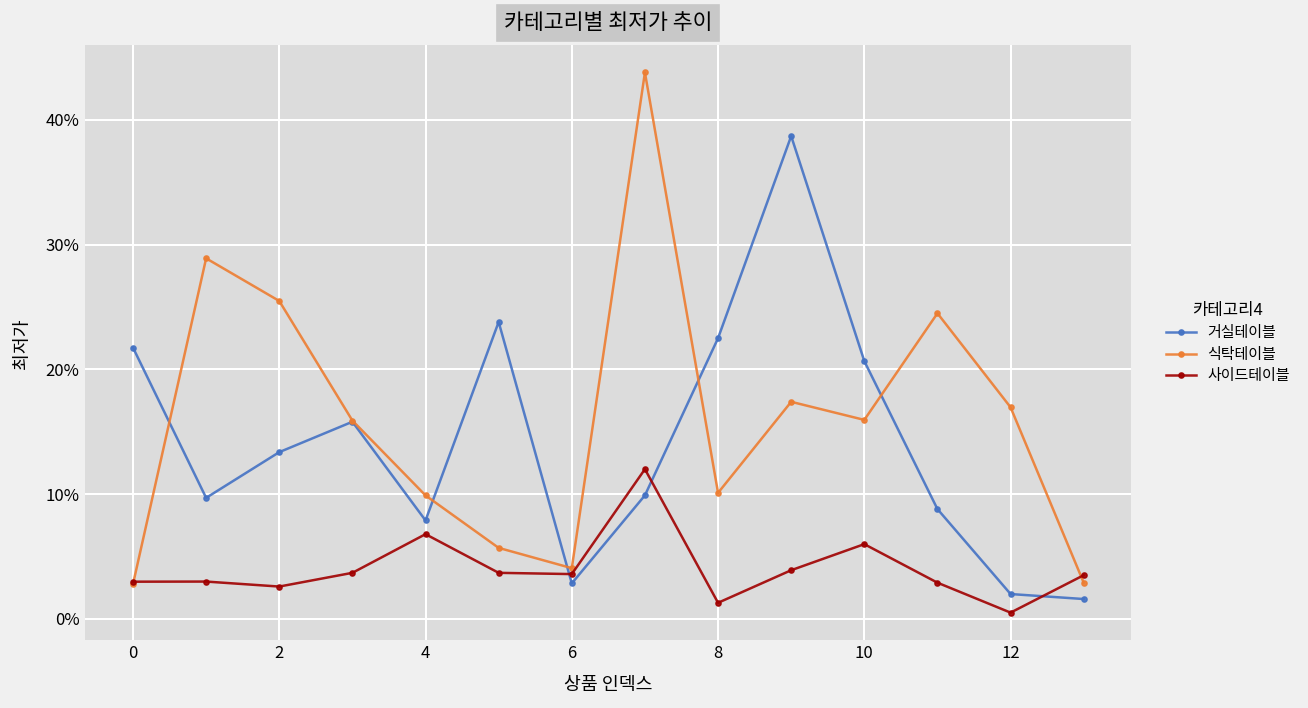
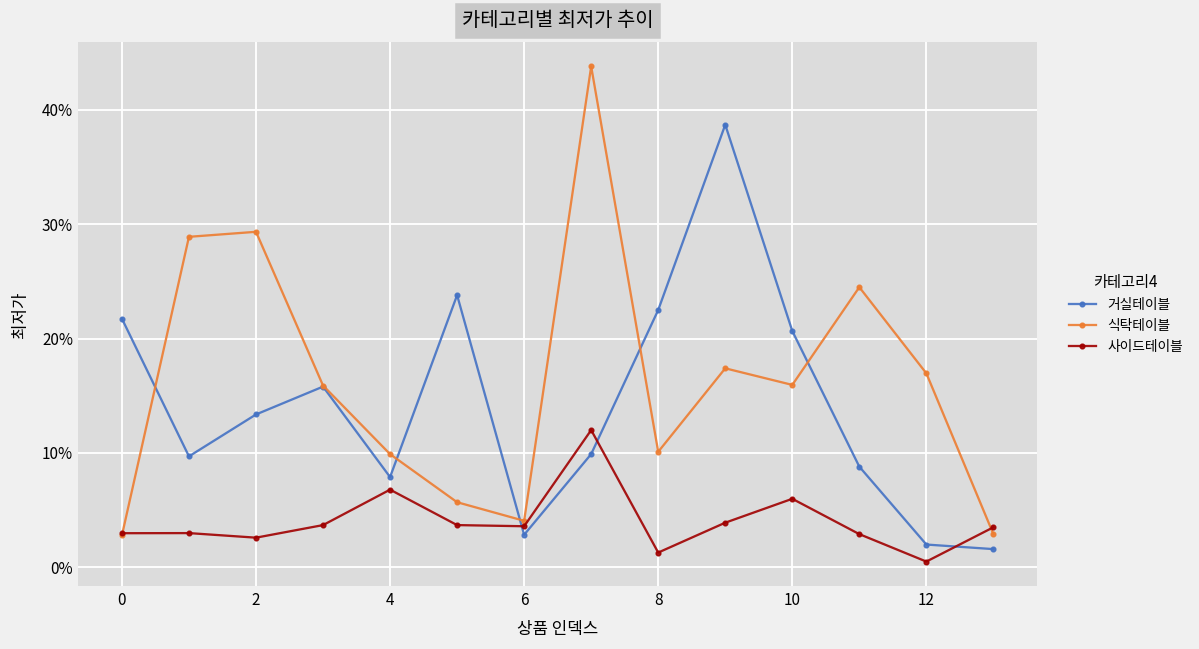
  {
    "거실테이블": {
      "0": "21.7%",
      "2": "13.4%",
      "4": "7.9%",
      "6": "2.8%",
      "8": "22.5%",
      "10": "20.7%",
      "12": "2.0%"
    },
    "식탁테이블": {
-     "2": "25.5%",
+     "2": "29.3%",
      "4": "9.9%",
      "6": "4.1%",
      "8": "10.1%",
      "10": "16.0%",
      "12": "17.0%"
    },
    "사이드테이블": {
      "2": "2.6%",
      "4": "6.8%",
      "6": "3.6%",
      "8": "1.3%",
      "10": "6.0%",
      "12": "0.5%"
    }
  }
